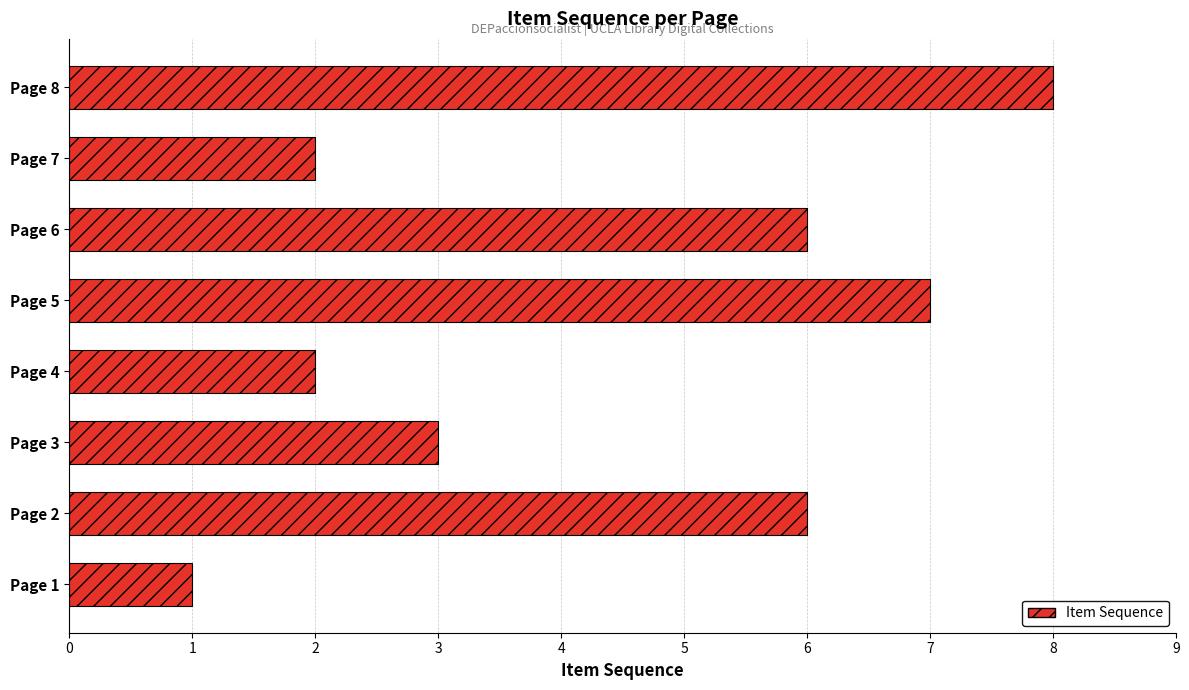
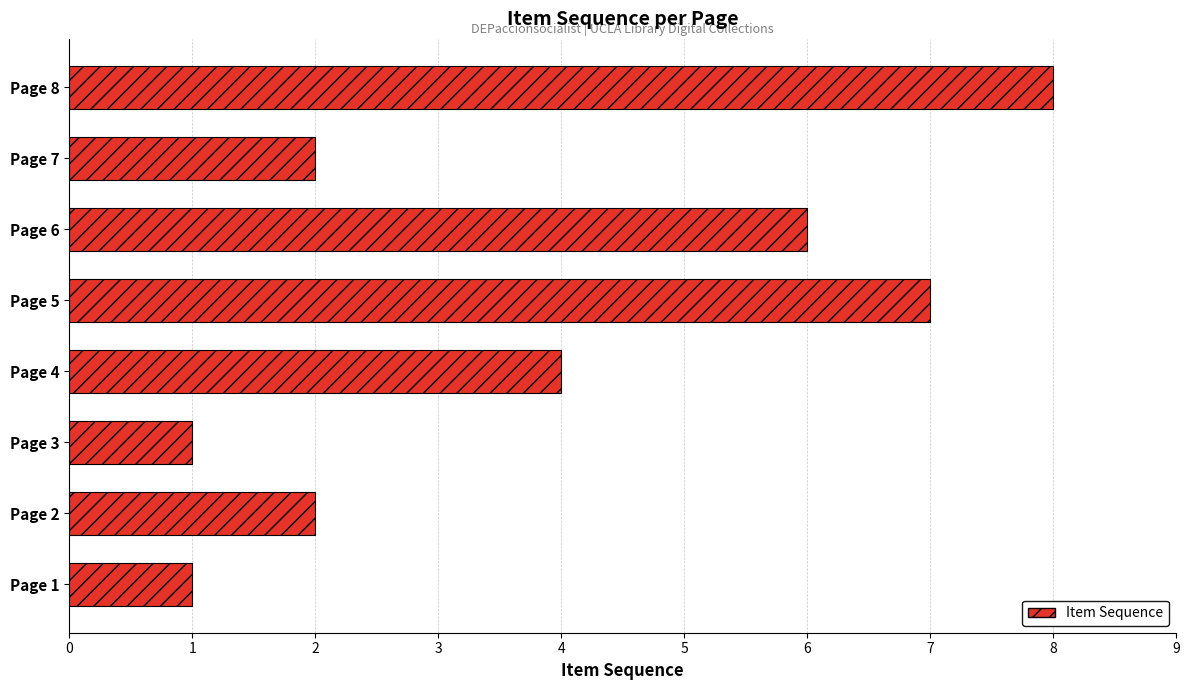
  {
    "Page 8": 8,
    "Page 7": 2,
    "Page 6": 6,
    "Page 5": 7,
-   "Page 4": 2,
-   "Page 3": 3,
-   "Page 2": 6,
+   "Page 4": 4,
+   "Page 3": 1,
+   "Page 2": 2,
    "Page 1": 1
  }
